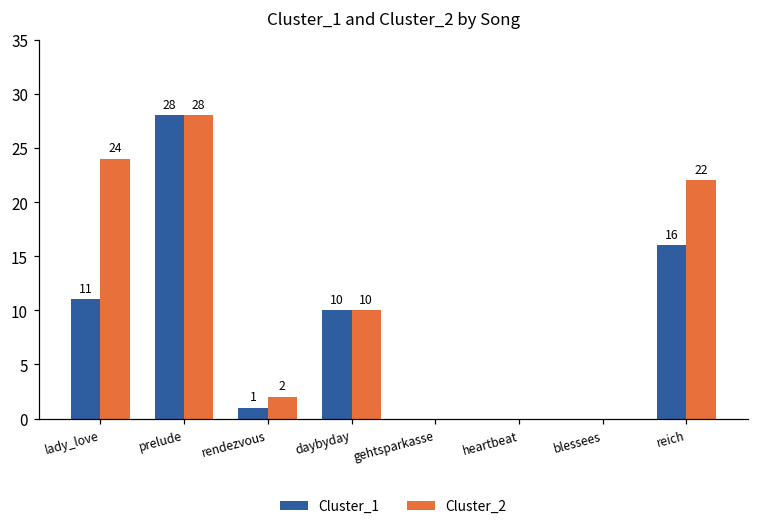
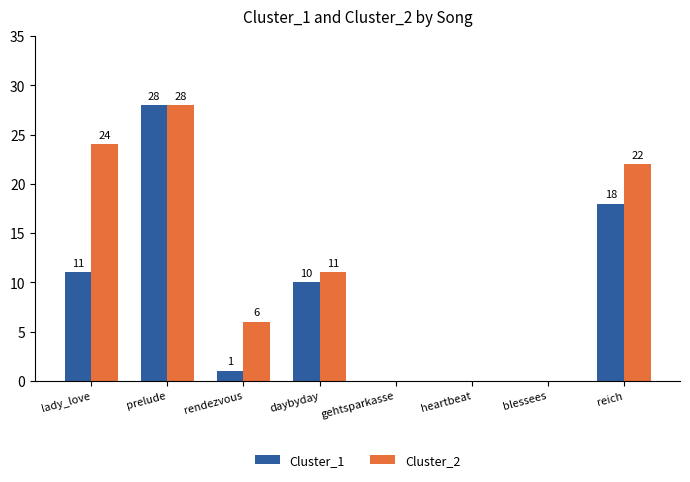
  {
    "Cluster_1": {
      "lady_love": 11,
      "prelude": 28,
      "rendezvous": 1,
      "daybyday": 10,
-     "reich": 16
+     "reich": 18
    },
    "Cluster_2": {
      "lady_love": 24,
      "prelude": 28,
-     "rendezvous": 2,
-     "daybyday": 10,
+     "rendezvous": 6,
+     "daybyday": 11,
      "reich": 22
    }
  }
